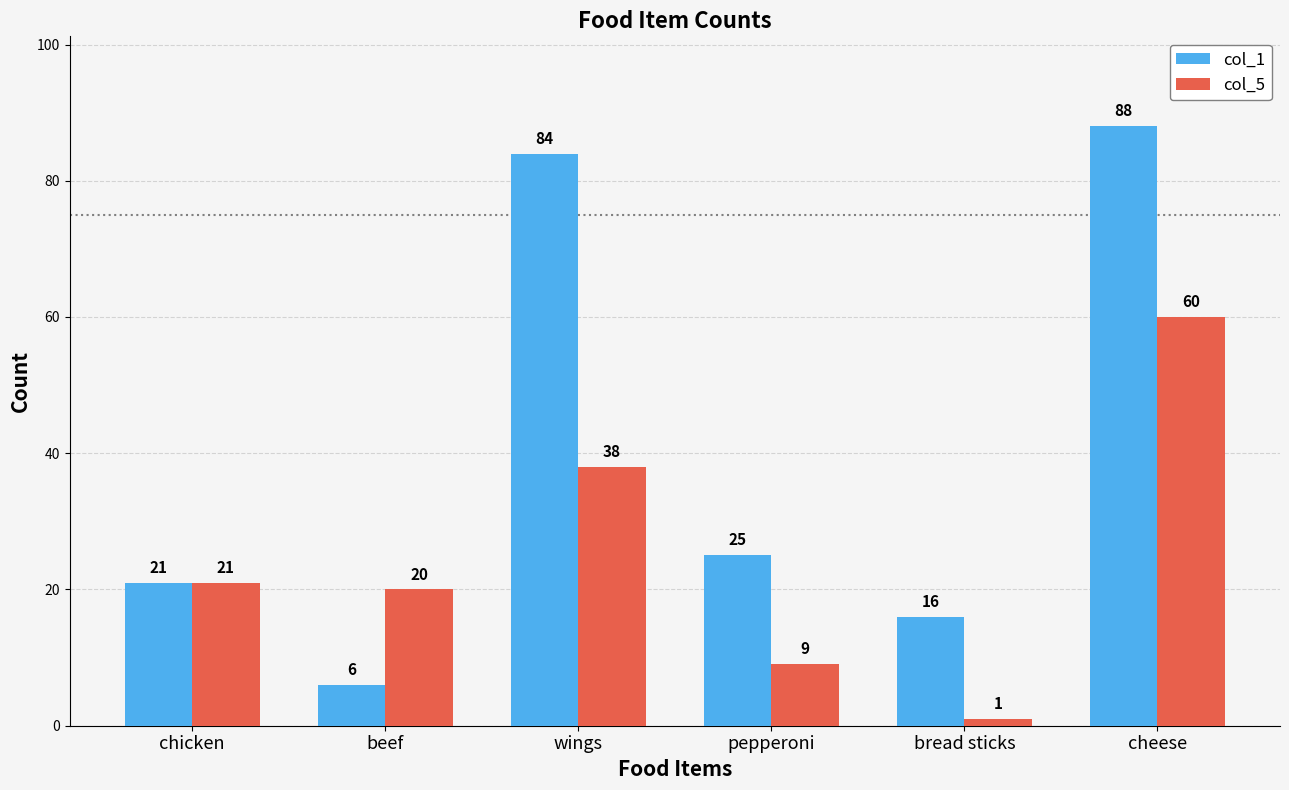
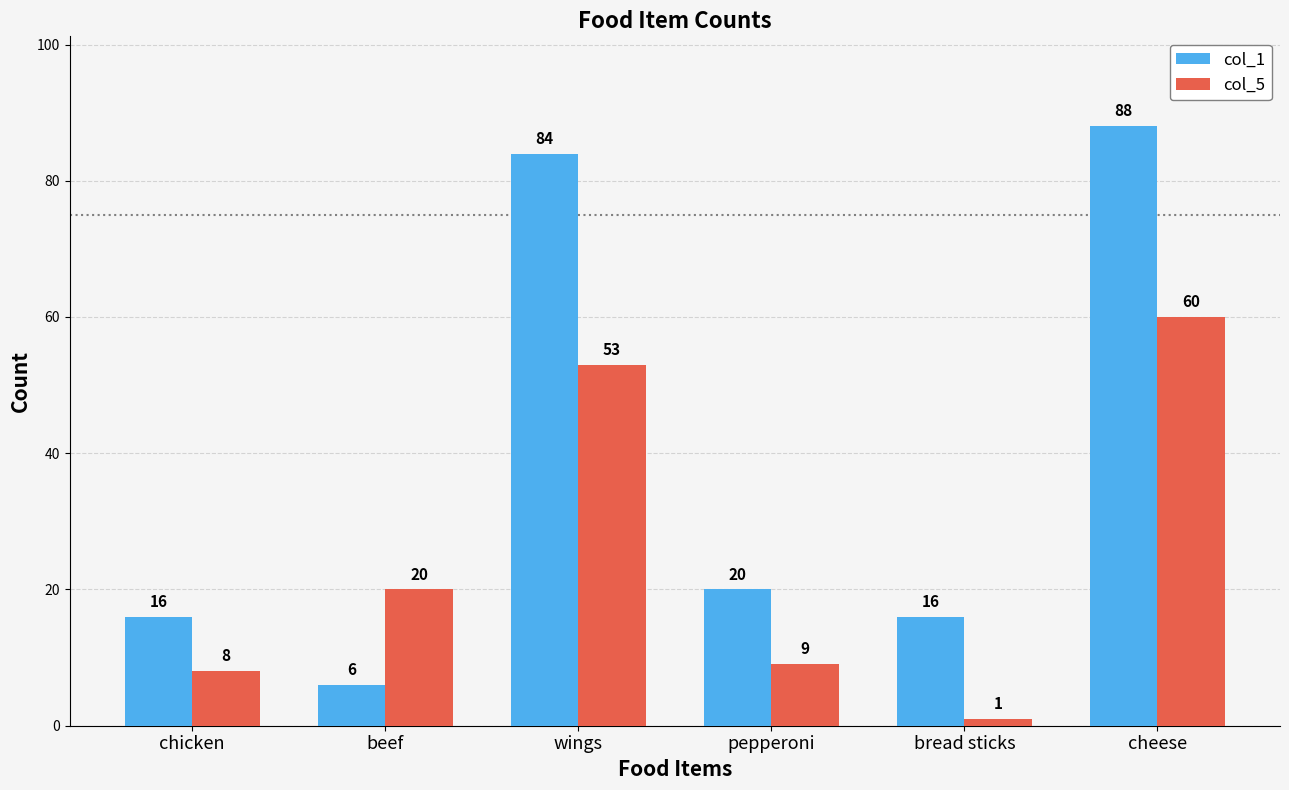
  {
    "col_1": {
-     "chicken": 21,
+     "chicken": 16,
      "beef": 6,
      "wings": 84,
-     "pepperoni": 25,
+     "pepperoni": 20,
      "bread sticks": 16,
      "cheese": 88
    },
    "col_5": {
-     "chicken": 21,
+     "chicken": 8,
      "beef": 20,
-     "wings": 38,
+     "wings": 53,
      "pepperoni": 9,
      "bread sticks": 1,
      "cheese": 60
    }
  }
